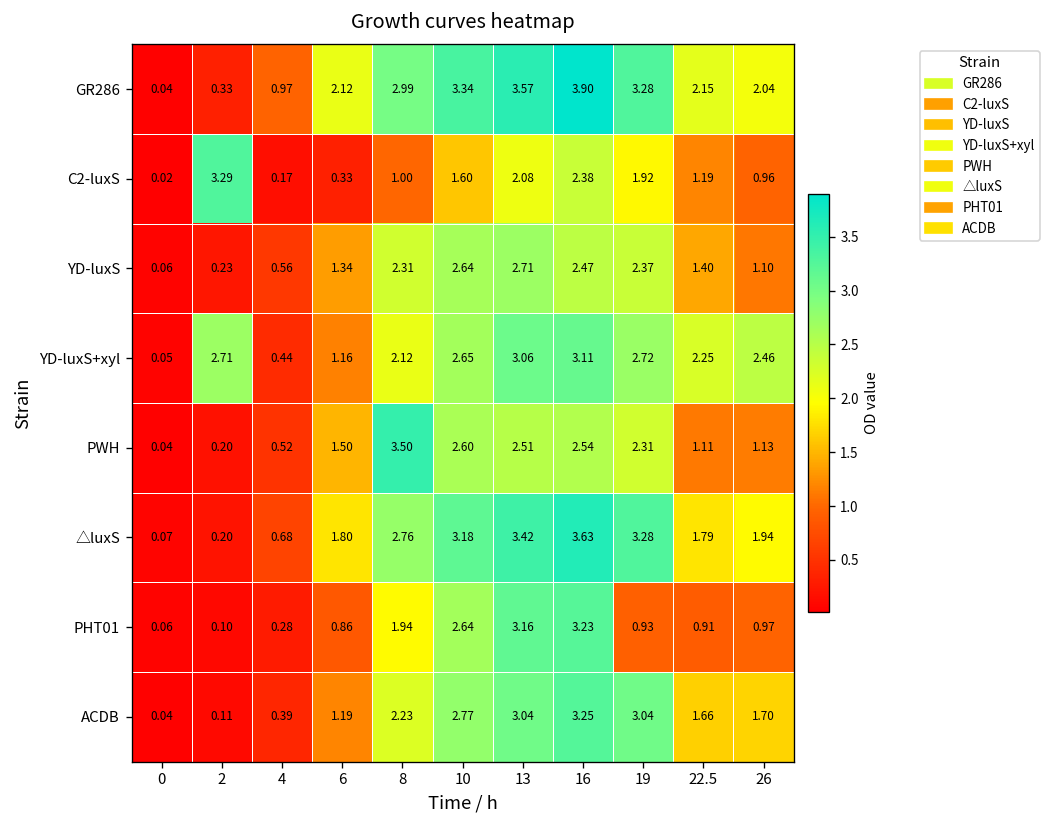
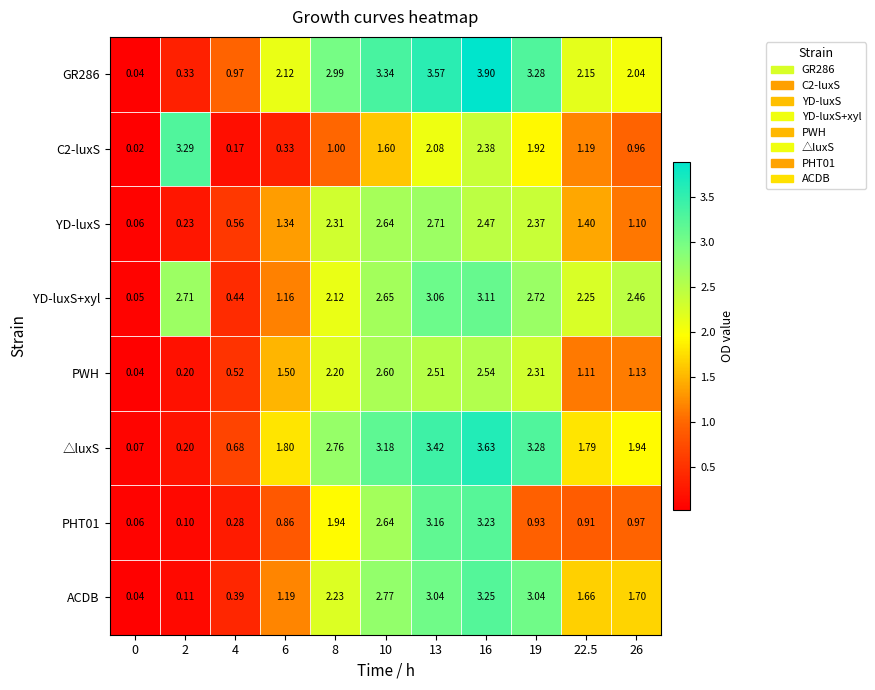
  {
    "GR286": {
      "0": 0.04,
      "2": 0.33,
      "4": 0.97,
      "6": 2.12,
      "8": 2.99,
      "10": 3.34,
      "13": 3.57,
      "16": 3.90,
      "19": 3.28,
      "22.5": 2.15,
      "26": 2.04
    },
    "C2-luxS": {
      "0": 0.02,
      "2": 3.29,
      "4": 0.17,
      "6": 0.33,
      "8": 1.00,
      "10": 1.60,
      "13": 2.08,
      "16": 2.38,
      "19": 1.92,
      "22.5": 1.19,
      "26": 0.96
    },
    "YD-luxS": {
      "0": 0.06,
      "2": 0.23,
      "4": 0.56,
      "6": 1.34,
      "8": 2.31,
      "10": 2.64,
      "13": 2.71,
      "16": 2.47,
      "19": 2.37,
      "22.5": 1.40,
      "26": 1.10
    },
    "YD-luxS+xyl": {
      "0": 0.05,
      "2": 2.71,
      "4": 0.44,
      "6": 1.16,
      "8": 2.12,
      "10": 2.65,
      "13": 3.06,
      "16": 3.11,
      "19": 2.72,
      "22.5": 2.25,
      "26": 2.46
    },
    "PWH": {
      "0": 0.04,
      "2": 0.20,
      "4": 0.52,
      "6": 1.50,
-     "8": 3.50,
+     "8": 2.20,
      "10": 2.60,
      "13": 2.51,
      "16": 2.54,
      "19": 2.31,
      "22.5": 1.11,
      "26": 1.13
    },
    "△luxS": {
      "0": 0.07,
      "2": 0.20,
      "4": 0.68,
      "6": 1.80,
      "8": 2.76,
      "10": 3.18,
      "13": 3.42,
      "16": 3.63,
      "19": 3.28,
      "22.5": 1.79,
      "26": 1.94
    },
    "PHT01": {
      "0": 0.06,
      "2": 0.10,
      "4": 0.28,
      "6": 0.86,
      "8": 1.94,
      "10": 2.64,
      "13": 3.16,
      "16": 3.23,
      "19": 0.93,
      "22.5": 0.91,
      "26": 0.97
    },
    "ACDB": {
      "0": 0.04,
      "2": 0.11,
      "4": 0.39,
      "6": 1.19,
      "8": 2.23,
      "10": 2.77,
      "13": 3.04,
      "16": 3.25,
      "19": 3.04,
      "22.5": 1.66,
      "26": 1.70
    }
  }
